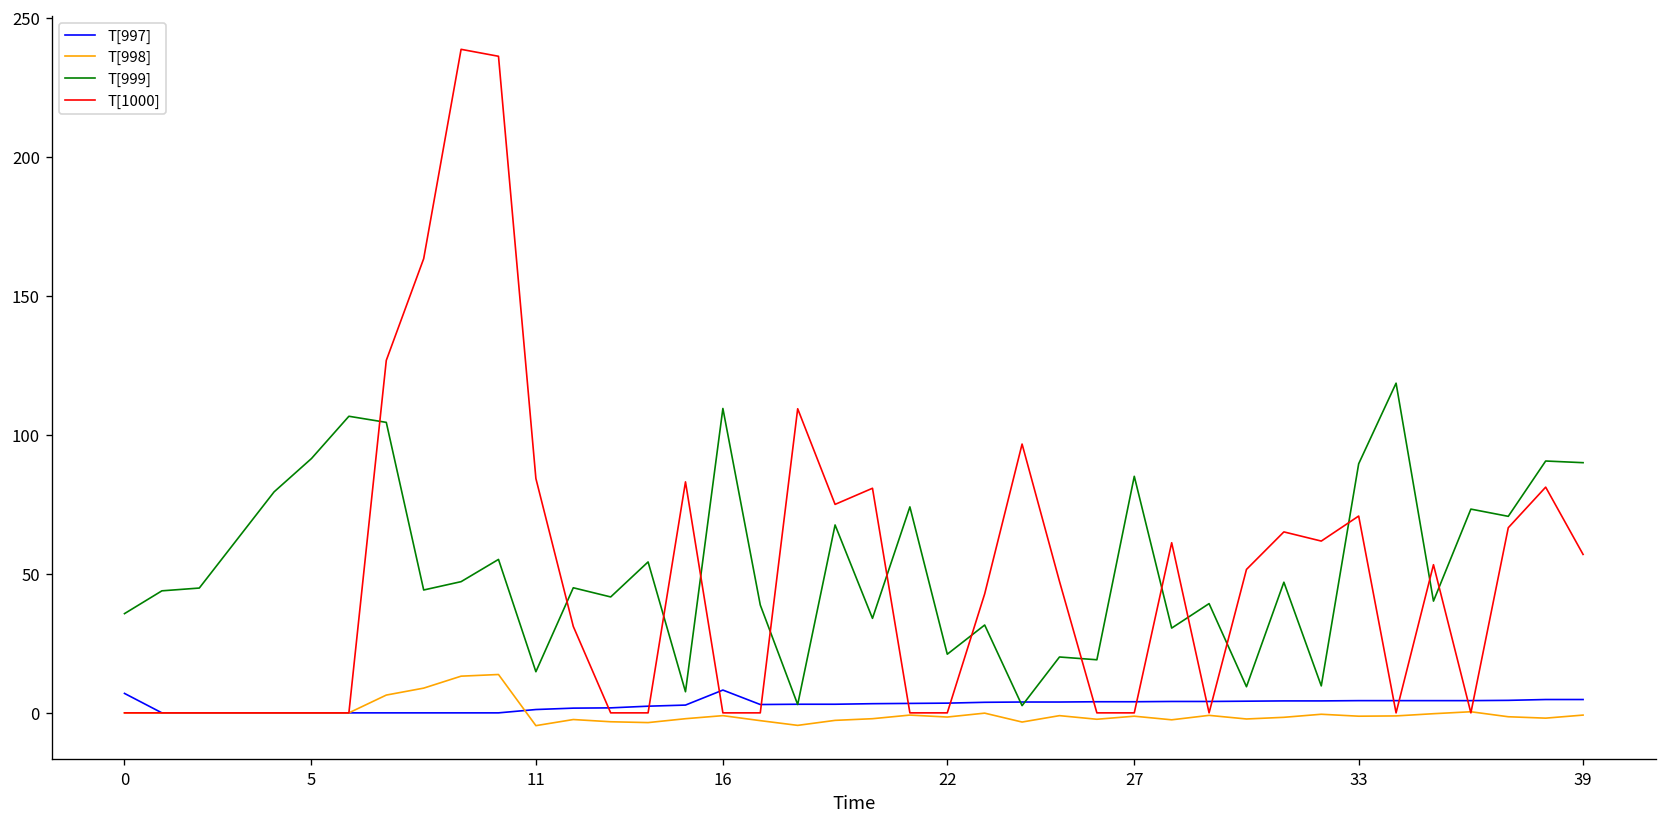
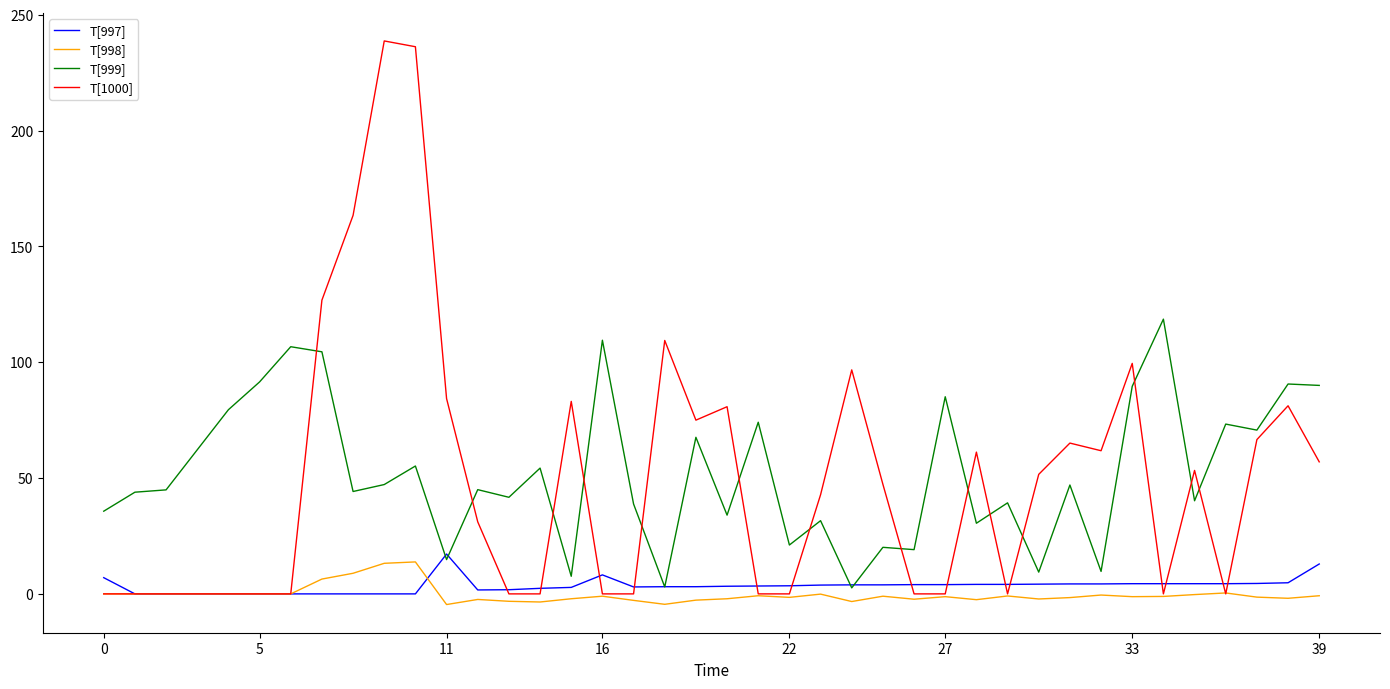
  {
    "T[997]": {
      "0": 7,
-     "11": 1,
+     "11": 17,
      "16": 8,
      "22": 4,
      "27": 4,
      "33": 4,
-     "39": 5
+     "39": 13
    },
    "T[998]": {
      "11": -5,
      "22": -2,
      "27": -1,
      "33": -1,
      "39": -1
    },
    "T[999]": {
      "0": 36,
      "5": 92,
      "11": 15,
      "16": 110,
      "22": 21,
      "27": 85,
      "33": 90,
      "39": 90
    },
    "T[1000]": {
      "11": 84,
      "22": 0,
      "27": 0,
-     "33": 71,
+     "33": 100,
      "39": 57
    }
  }
